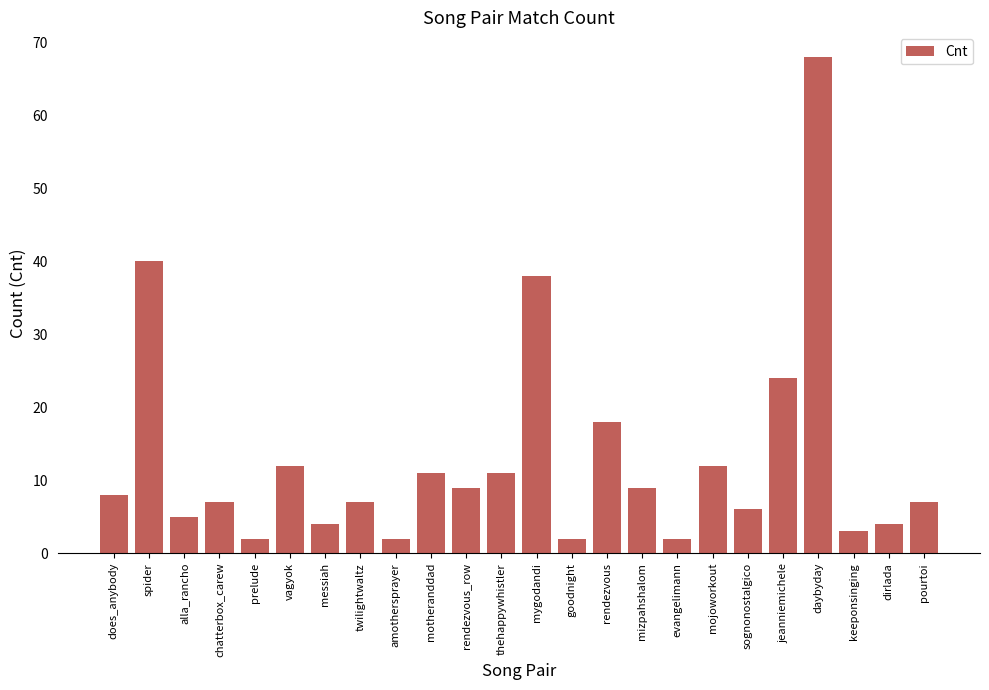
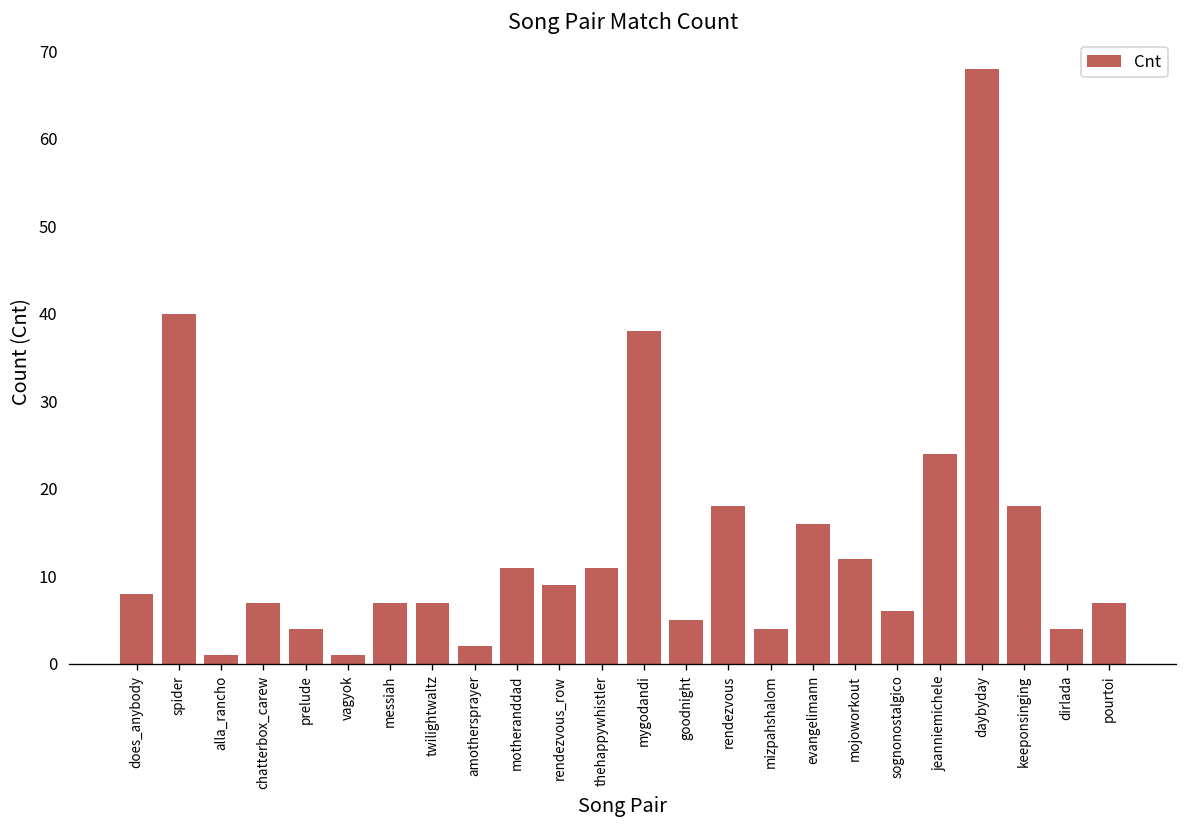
  {
    "does_anybody": 8,
    "spider": 40,
-   "alla_rancho": 5,
+   "alla_rancho": 1,
    "chatterbox_carew": 7,
-   "prelude": 2,
-   "vagyok": 12,
-   "messiah": 4,
+   "prelude": 4,
+   "vagyok": 1,
+   "messiah": 7,
    "twilightwaltz": 7,
    "amothersprayer": 2,
    "motheranddad": 11,
    "rendezvous_row": 9,
    "thehappywhistler": 11,
    "mygodandi": 38,
-   "goodnight": 2,
+   "goodnight": 5,
    "rendezvous": 18,
-   "mizpahshalom": 9,
-   "evangelimann": 2,
+   "mizpahshalom": 4,
+   "evangelimann": 16,
    "mojoworkout": 12,
    "sognonostalgico": 6,
    "jeanniemichele": 24,
    "daybyday": 68,
-   "keeponsinging": 3,
+   "keeponsinging": 18,
    "dirlada": 4,
    "pourtoi": 7
  }
